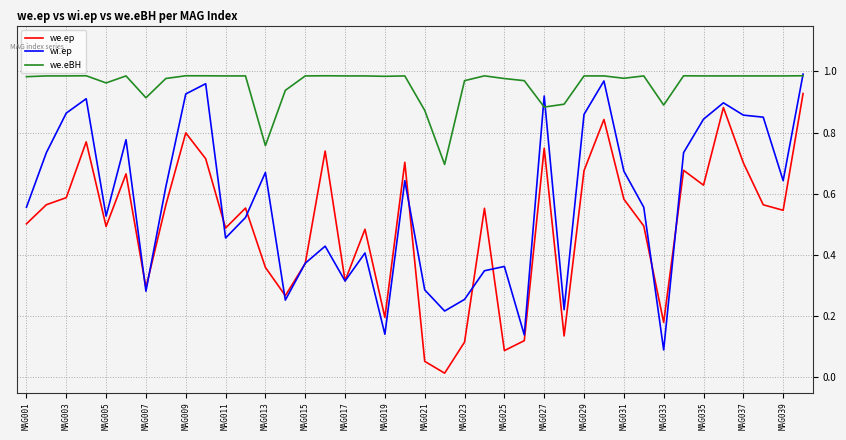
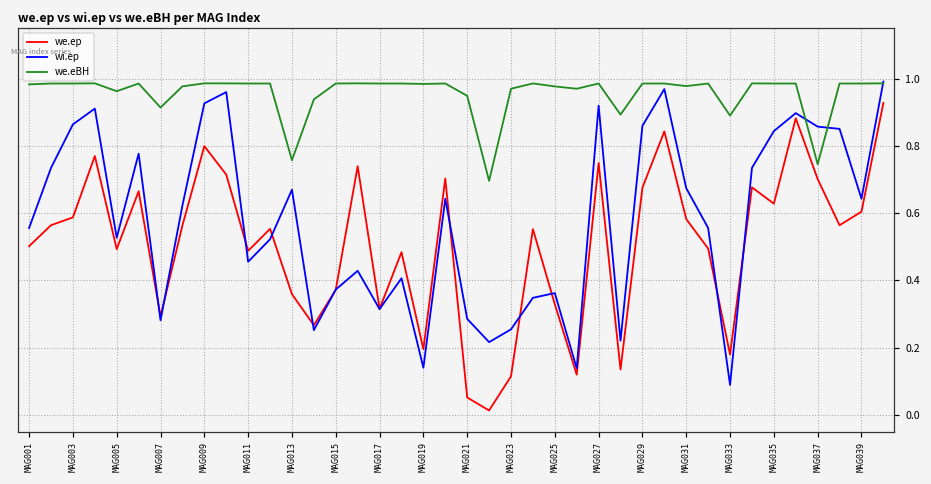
  {
    "we.ep": {
      "MAG001": 0.50,
      "MAG003": 0.59,
      "MAG005": 0.49,
      "MAG007": 0.29,
      "MAG009": 0.80,
      "MAG011": 0.49,
      "MAG013": 0.36,
      "MAG019": 0.20,
      "MAG021": 0.05,
      "MAG023": 0.11,
-     "MAG025": 0.09,
+     "MAG025": 0.33,
      "MAG027": 0.75,
      "MAG029": 0.68,
      "MAG031": 0.58,
      "MAG033": 0.18,
      "MAG035": 0.63,
      "MAG037": 0.70,
-     "MAG039": 0.55
+     "MAG039": 0.60
    },
    "wi.ep": {
      "MAG001": 0.56,
      "MAG003": 0.86,
      "MAG005": 0.53,
      "MAG007": 0.28,
      "MAG009": 0.93,
      "MAG011": 0.46,
      "MAG013": 0.67,
      "MAG019": 0.14,
      "MAG021": 0.29,
      "MAG023": 0.25,
      "MAG025": 0.36,
      "MAG027": 0.92,
      "MAG029": 0.86,
      "MAG031": 0.67,
      "MAG033": 0.09,
      "MAG035": 0.84,
      "MAG037": 0.86,
      "MAG039": 0.64
    },
    "we.eBH": {
      "MAG001": 0.98,
      "MAG003": 0.99,
      "MAG005": 0.96,
      "MAG007": 0.91,
      "MAG009": 0.99,
      "MAG011": 0.99,
      "MAG013": 0.76,
      "MAG015": 0.99,
      "MAG017": 0.99,
      "MAG019": 0.98,
-     "MAG021": 0.87,
+     "MAG021": 0.95,
      "MAG023": 0.97,
      "MAG025": 0.98,
-     "MAG027": 0.88,
+     "MAG027": 0.99,
      "MAG029": 0.99,
      "MAG031": 0.98,
      "MAG033": 0.89,
      "MAG035": 0.99,
-     "MAG037": 0.99,
+     "MAG037": 0.75,
      "MAG039": 0.99
    }
  }
